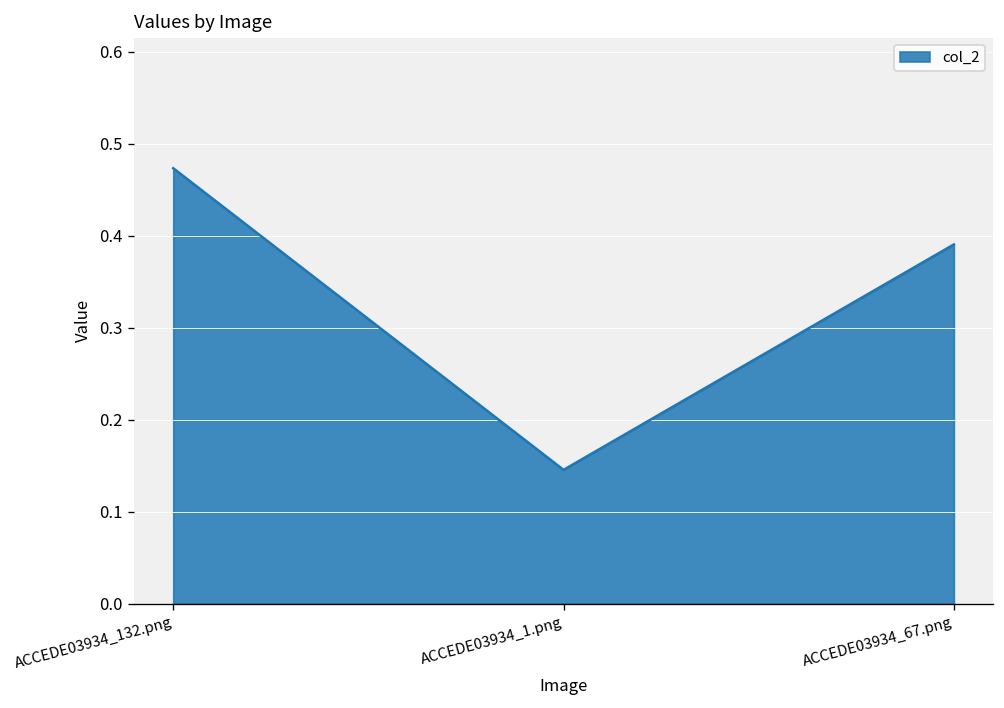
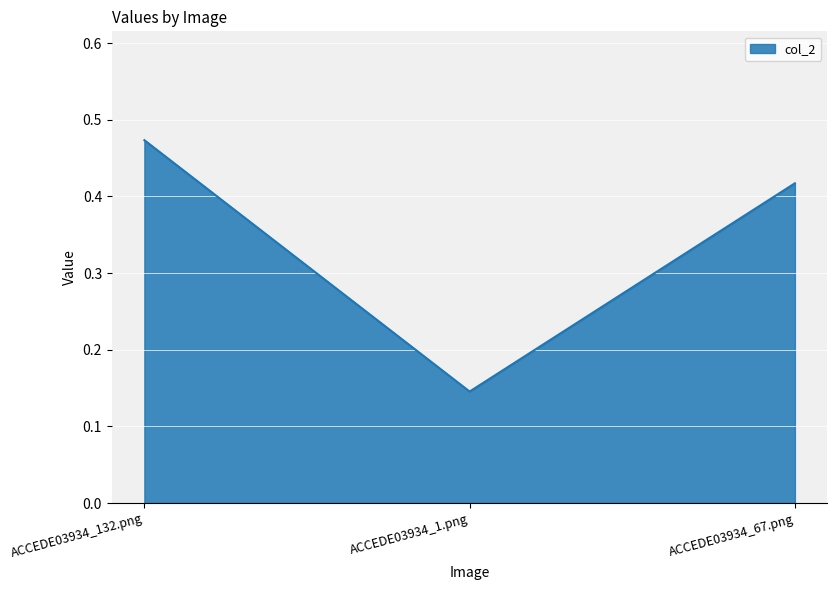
  {
    "ACCEDE03934_132.png": 0.47,
    "ACCEDE03934_1.png": 0.15,
-   "ACCEDE03934_67.png": 0.39
+   "ACCEDE03934_67.png": 0.42
  }
